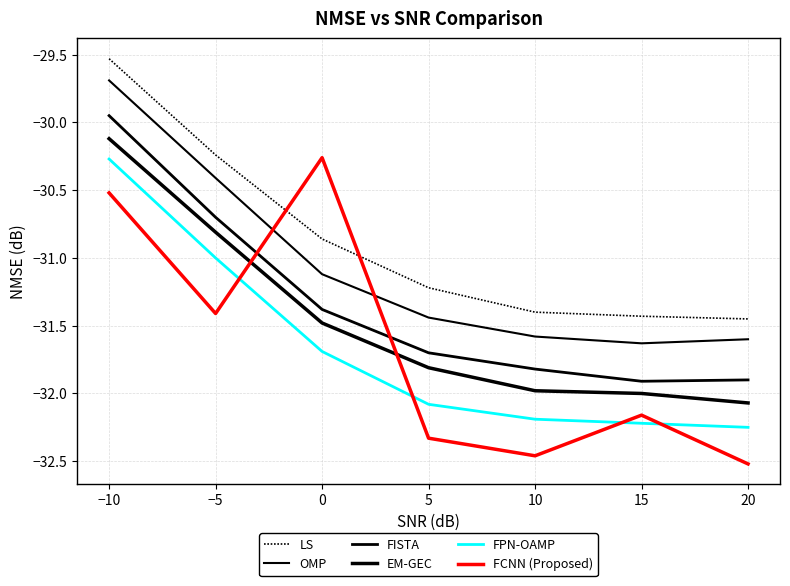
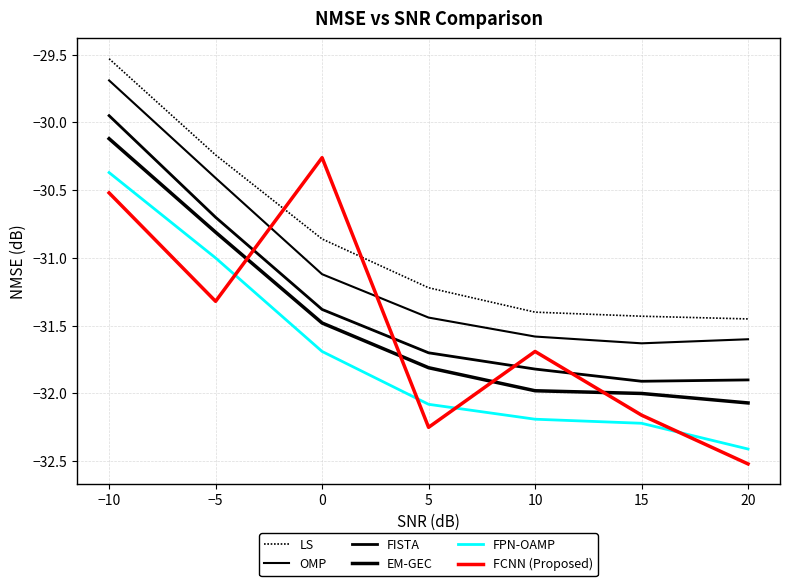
  {
    "FPN-OAMP": {
-     "−10": -30.27,
+     "−10": -30.37,
      "−5": -31.00,
      "0": -31.69,
      "5": -32.08,
      "10": -32.19,
      "15": -32.22,
-     "20": -32.25
+     "20": -32.41
    },
    "FCNN (Proposed)": {
      "−10": -30.52,
-     "−5": -31.41,
+     "−5": -31.32,
      "0": -30.26,
-     "5": -32.33,
-     "10": -32.46,
+     "5": -32.25,
+     "10": -31.69,
      "15": -32.16,
      "20": -32.52
    }
  }
